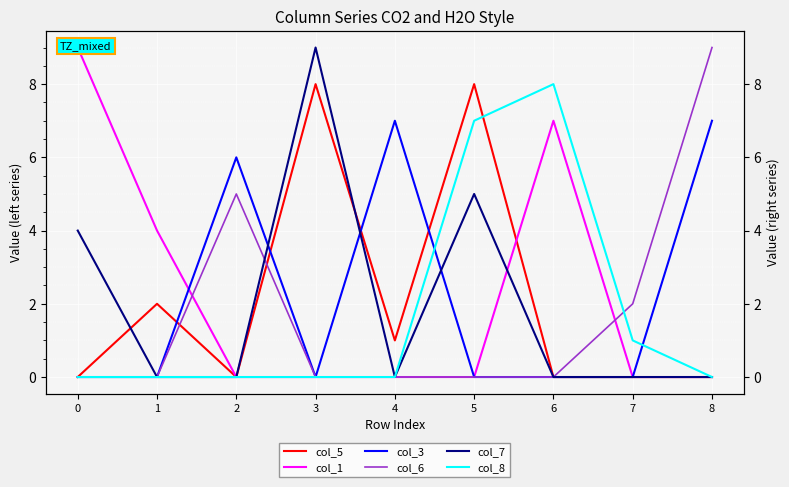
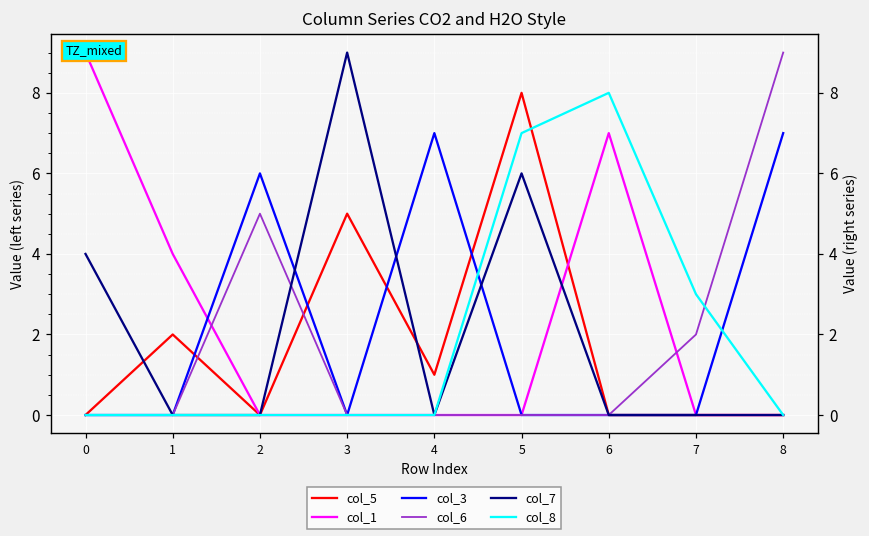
  {
    "col_5": {
      "0": 0,
      "1": 2,
-     "3": 8,
+     "3": 5,
      "4": 1,
      "5": 8,
      "6": 0
    },
    "col_1": {
      "1": 4,
      "3": 0,
      "4": 0,
      "5": 0,
      "6": 7
    },
    "col_3": {
      "2": 6,
      "4": 7,
      "8": 7
    },
    "col_6": {
      "2": 5,
      "7": 2,
      "8": 9
    },
    "col_7": {
      "0": 4,
      "3": 9,
-     "5": 5
+     "5": 6
    },
    "col_8": {
      "5": 7,
      "6": 8,
-     "7": 1
+     "7": 3
    }
  }
